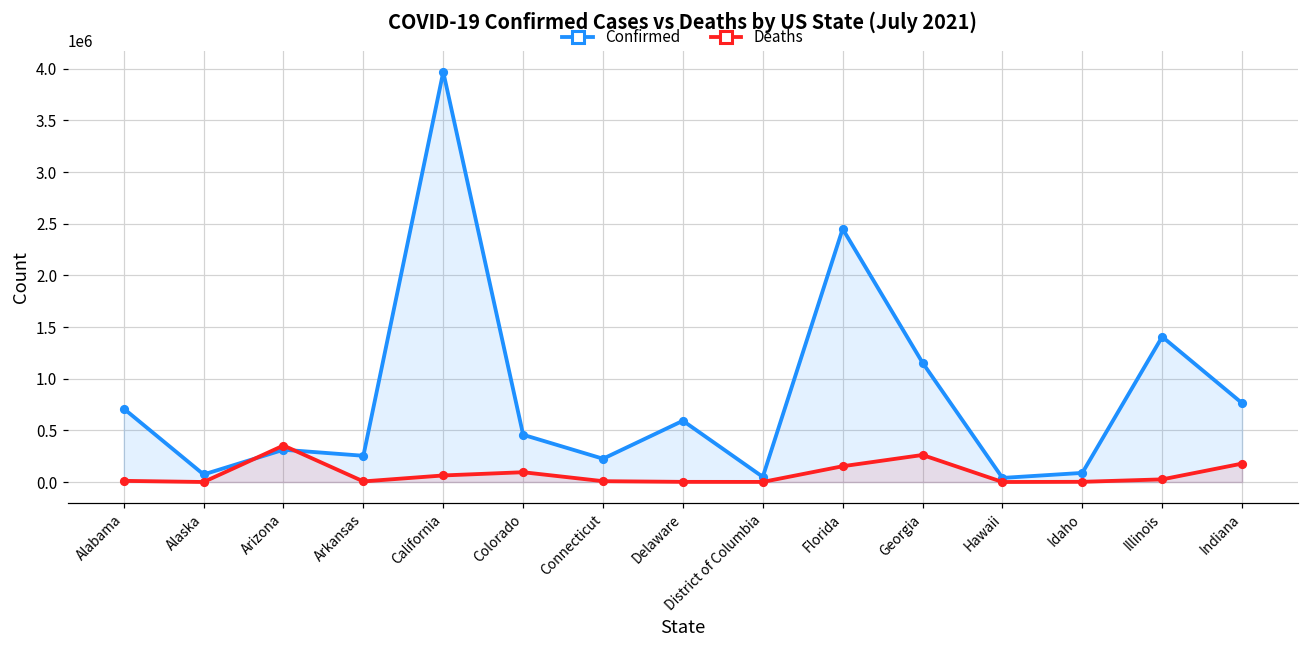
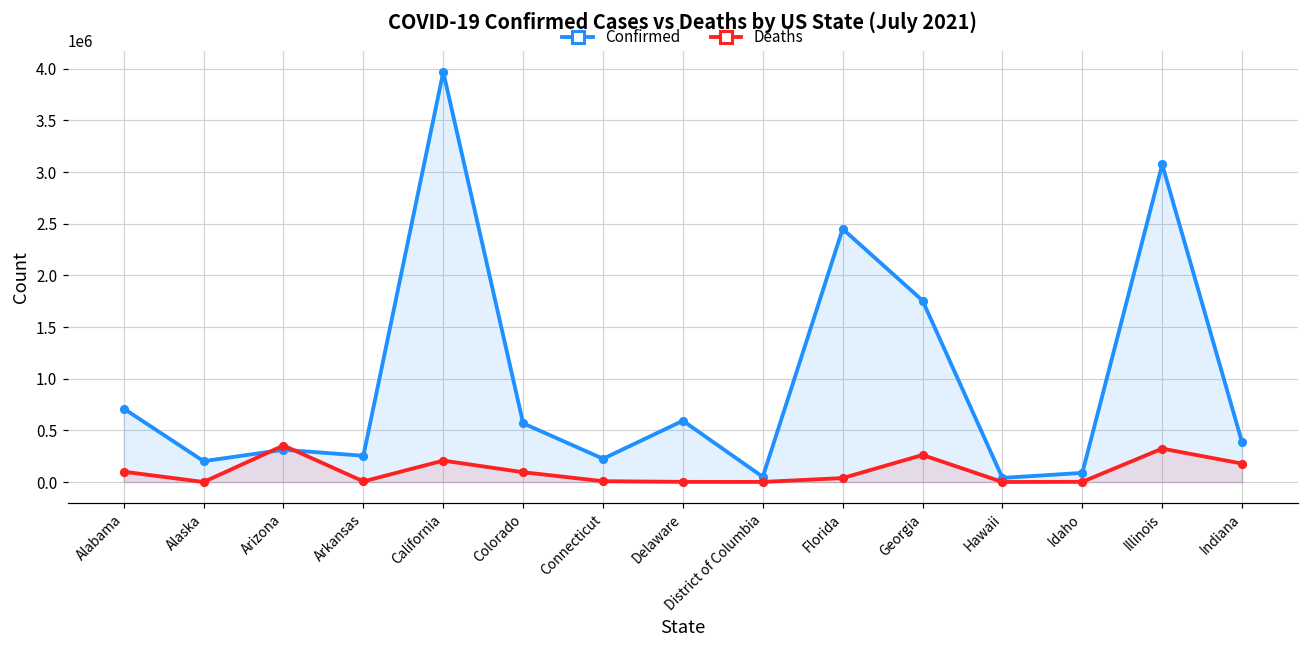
  {
    "Confirmed": {
      "Alabama": 700000,
-     "Alaska": 100000,
+     "Alaska": 200000,
      "Arizona": 300000,
      "Arkansas": 300000,
      "California": 4000000,
-     "Colorado": 500000,
+     "Colorado": 600000,
      "Connecticut": 200000,
      "Delaware": 600000,
      "District of Columbia": 0,
      "Florida": 2500000,
-     "Georgia": 1200000,
+     "Georgia": 1800000,
      "Hawaii": 0,
      "Idaho": 100000,
-     "Illinois": 1400000,
-     "Indiana": 800000
+     "Illinois": 3100000,
+     "Indiana": 400000
    },
    "Deaths": {
-     "Alabama": 0,
+     "Alabama": 100000,
      "Alaska": 0,
      "Arizona": 400000,
      "Arkansas": 0,
-     "California": 100000,
+     "California": 200000,
      "Colorado": 100000,
      "Connecticut": 0,
      "Delaware": 0,
      "District of Columbia": 0,
-     "Florida": 200000,
+     "Florida": 0,
      "Georgia": 300000,
      "Hawaii": 0,
      "Idaho": 0,
-     "Illinois": 0,
+     "Illinois": 300000,
      "Indiana": 200000
    }
  }
